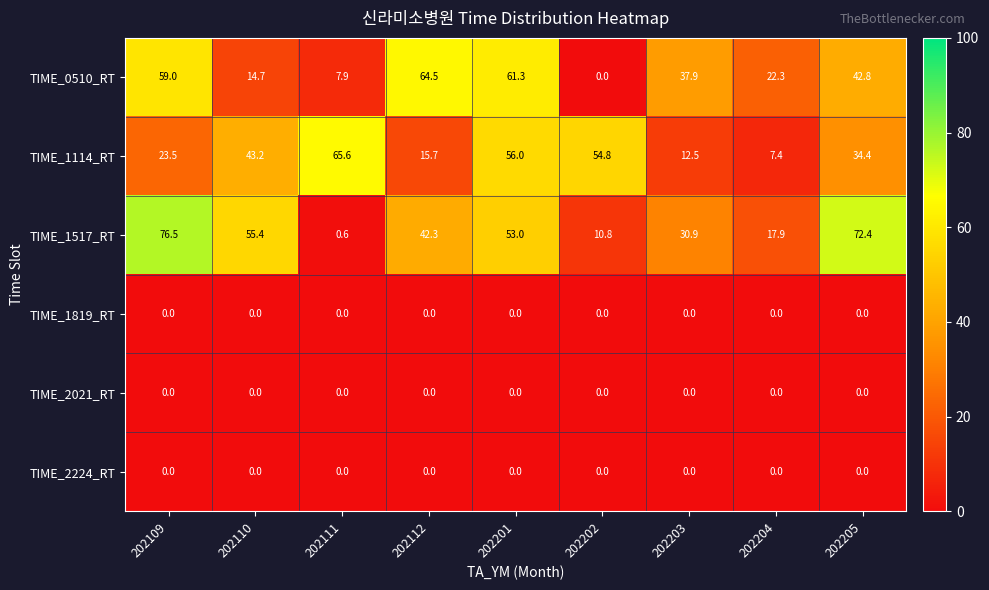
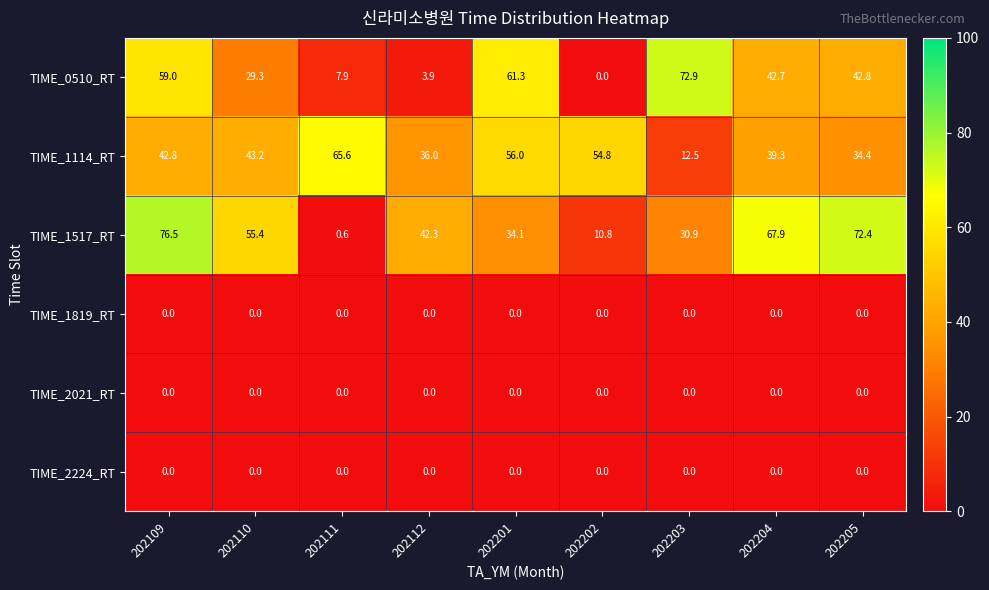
  {
    "TIME_0510_RT": {
      "202109": 59.0,
-     "202110": 14.7,
+     "202110": 29.3,
      "202111": 7.9,
-     "202112": 64.5,
+     "202112": 3.9,
      "202201": 61.3,
      "202202": 0.0,
-     "202203": 37.9,
-     "202204": 22.3,
+     "202203": 72.9,
+     "202204": 42.7,
      "202205": 42.8
    },
    "TIME_1114_RT": {
-     "202109": 23.5,
+     "202109": 42.8,
      "202110": 43.2,
      "202111": 65.6,
-     "202112": 15.7,
+     "202112": 36.0,
      "202201": 56.0,
      "202202": 54.8,
      "202203": 12.5,
-     "202204": 7.4,
+     "202204": 39.3,
      "202205": 34.4
    },
    "TIME_1517_RT": {
      "202109": 76.5,
      "202110": 55.4,
      "202111": 0.6,
      "202112": 42.3,
-     "202201": 53.0,
+     "202201": 34.1,
      "202202": 10.8,
      "202203": 30.9,
-     "202204": 17.9,
+     "202204": 67.9,
      "202205": 72.4
    },
    "TIME_1819_RT": {
      "202109": 0.0,
      "202110": 0.0,
      "202111": 0.0,
      "202112": 0.0,
      "202201": 0.0,
      "202202": 0.0,
      "202203": 0.0,
      "202204": 0.0,
      "202205": 0.0
    },
    "TIME_2021_RT": {
      "202109": 0.0,
      "202110": 0.0,
      "202111": 0.0,
      "202112": 0.0,
      "202201": 0.0,
      "202202": 0.0,
      "202203": 0.0,
      "202204": 0.0,
      "202205": 0.0
    },
    "TIME_2224_RT": {
      "202109": 0.0,
      "202110": 0.0,
      "202111": 0.0,
      "202112": 0.0,
      "202201": 0.0,
      "202202": 0.0,
      "202203": 0.0,
      "202204": 0.0,
      "202205": 0.0
    }
  }
